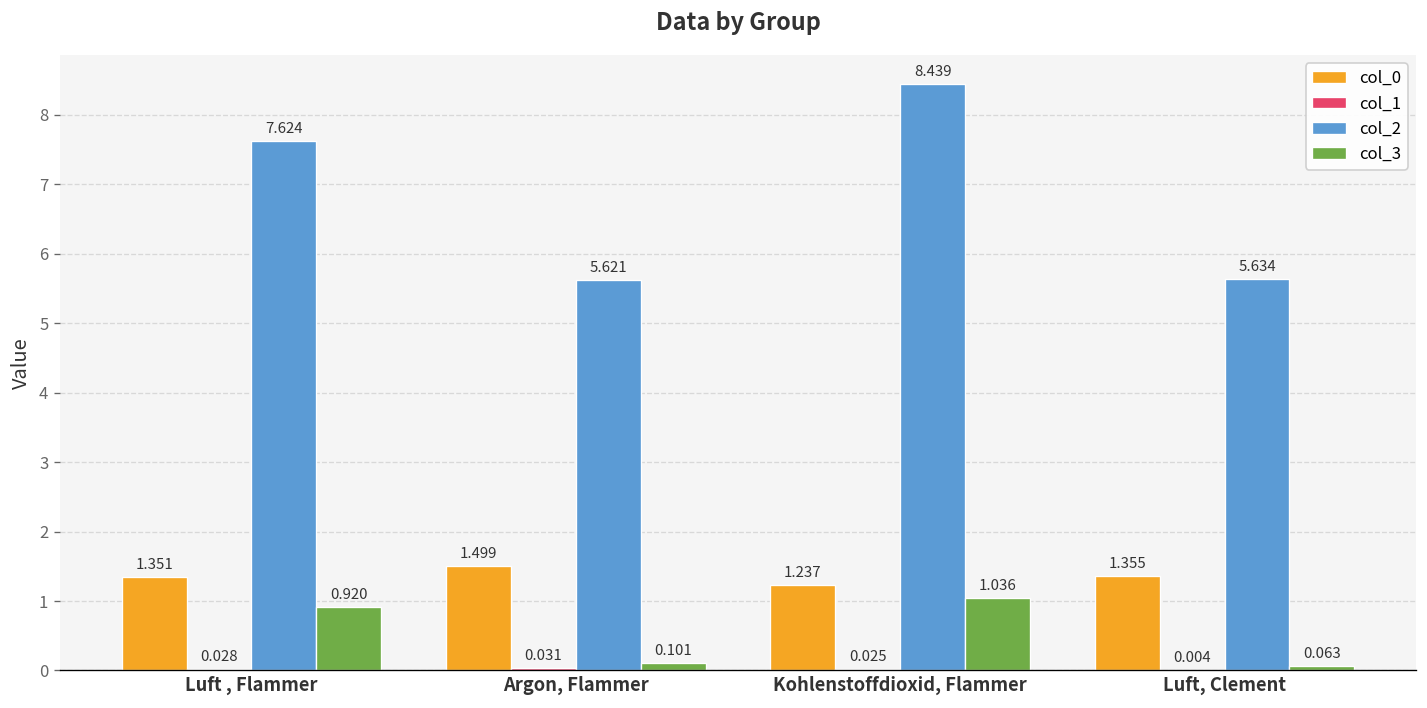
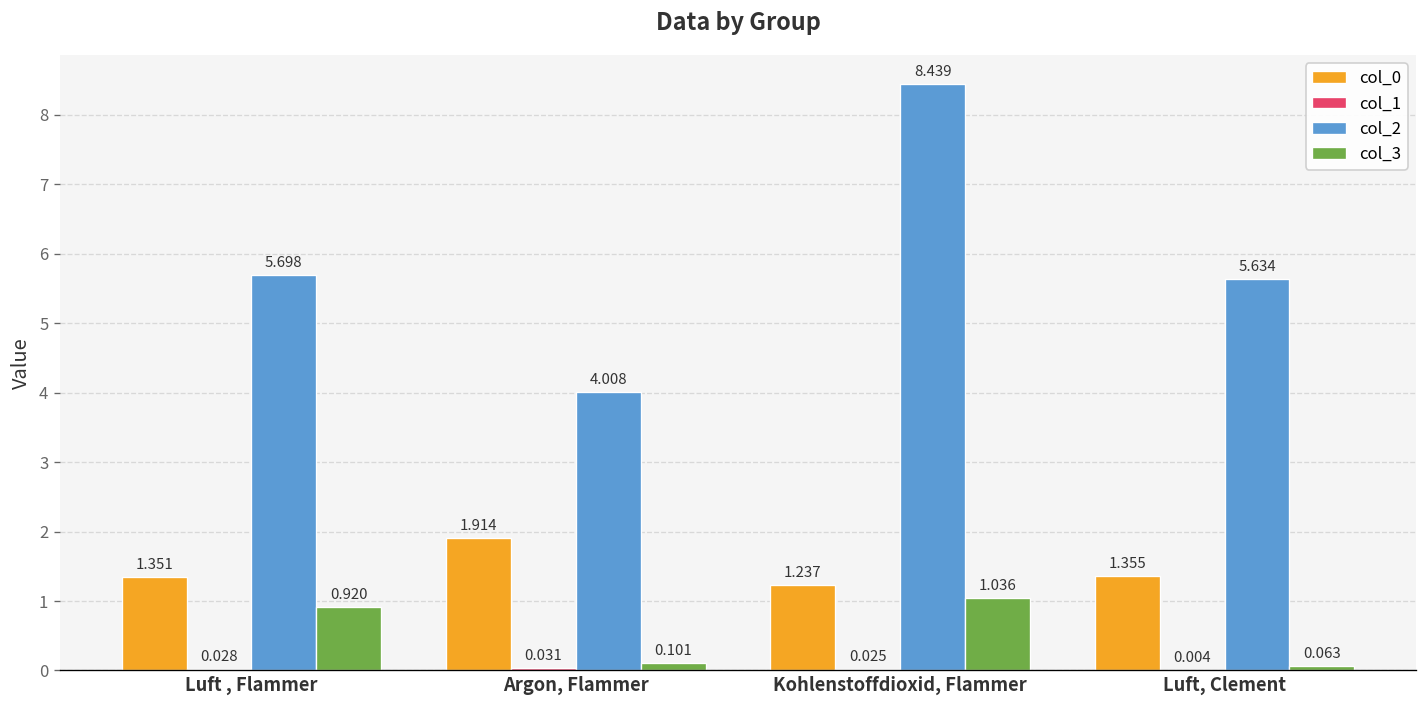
  {
    "col_0": {
      "Luft , Flammer": 1.351,
-     "Argon, Flammer": 1.499,
+     "Argon, Flammer": 1.914,
      "Kohlenstoffdioxid, Flammer": 1.237,
      "Luft, Clement": 1.355
    },
    "col_1": {
      "Luft , Flammer": 0.028,
      "Argon, Flammer": 0.031,
      "Kohlenstoffdioxid, Flammer": 0.025,
      "Luft, Clement": 0.004
    },
    "col_2": {
-     "Luft , Flammer": 7.624,
-     "Argon, Flammer": 5.621,
+     "Luft , Flammer": 5.698,
+     "Argon, Flammer": 4.008,
      "Kohlenstoffdioxid, Flammer": 8.439,
      "Luft, Clement": 5.634
    },
    "col_3": {
      "Luft , Flammer": 0.920,
      "Argon, Flammer": 0.101,
      "Kohlenstoffdioxid, Flammer": 1.036,
      "Luft, Clement": 0.063
    }
  }
